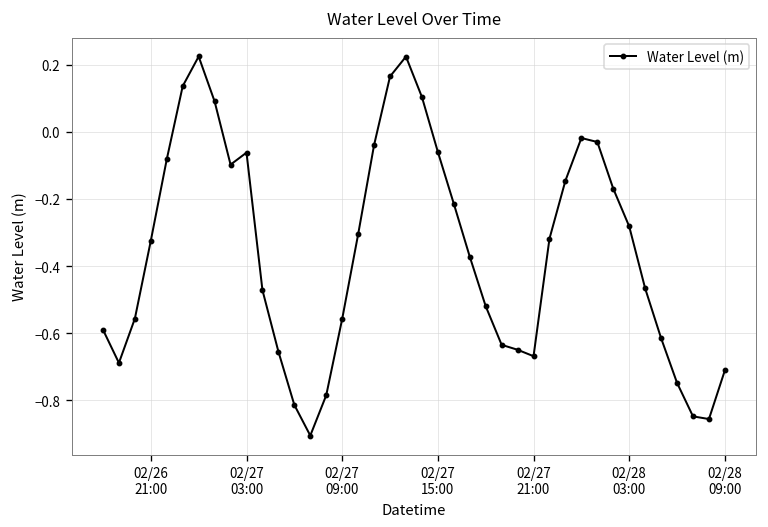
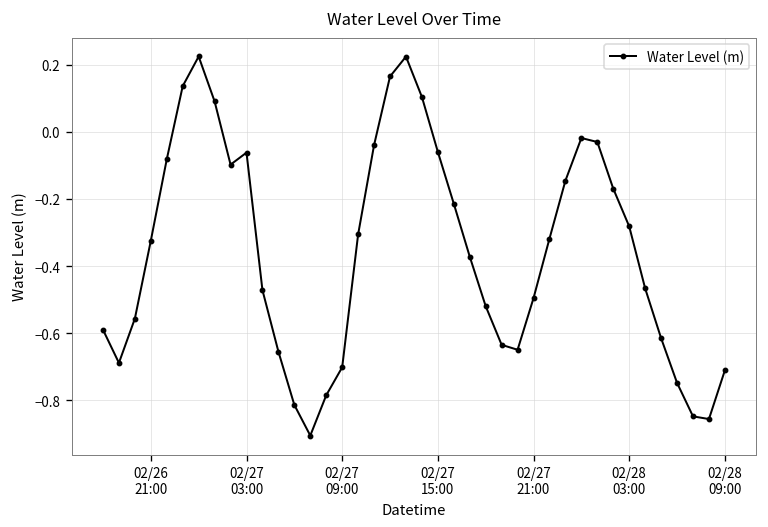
  {
    "02/26 21:00": -0.32,
    "02/27 03:00": -0.06,
-   "02/27 09:00": -0.56,
+   "02/27 09:00": -0.70,
    "02/27 15:00": -0.06,
-   "02/27 21:00": -0.67,
+   "02/27 21:00": -0.50,
    "02/28 03:00": -0.28,
    "02/28 09:00": -0.71
  }
